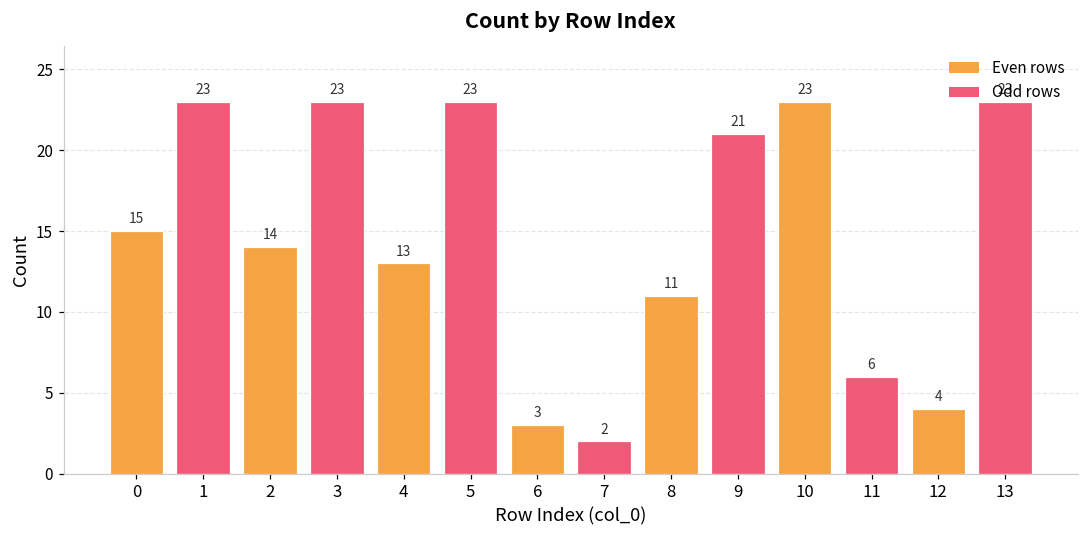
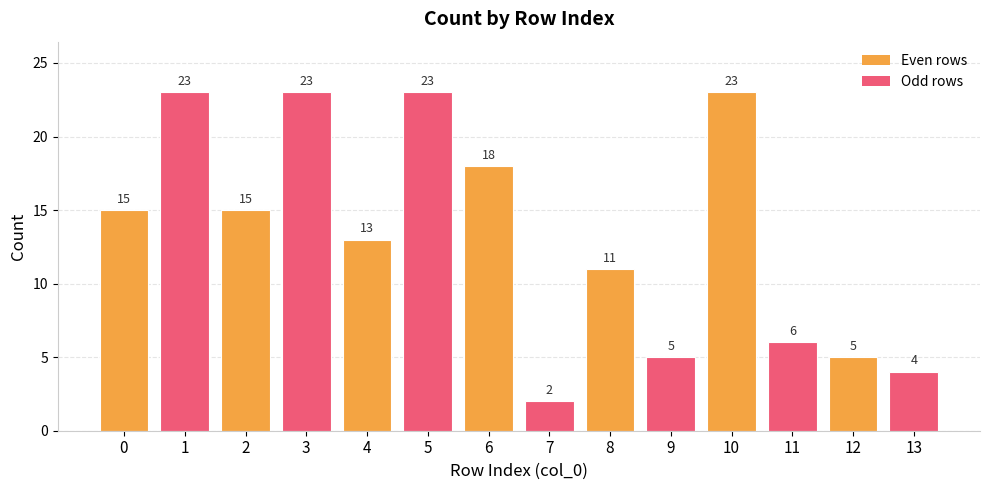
  {
    "0": 15,
    "1": 23,
-   "2": 14,
+   "2": 15,
    "3": 23,
    "4": 13,
    "5": 23,
-   "6": 3,
+   "6": 18,
    "7": 2,
    "8": 11,
-   "9": 21,
+   "9": 5,
    "10": 23,
    "11": 6,
-   "12": 4,
-   "13": 23
+   "12": 5,
+   "13": 4
  }
